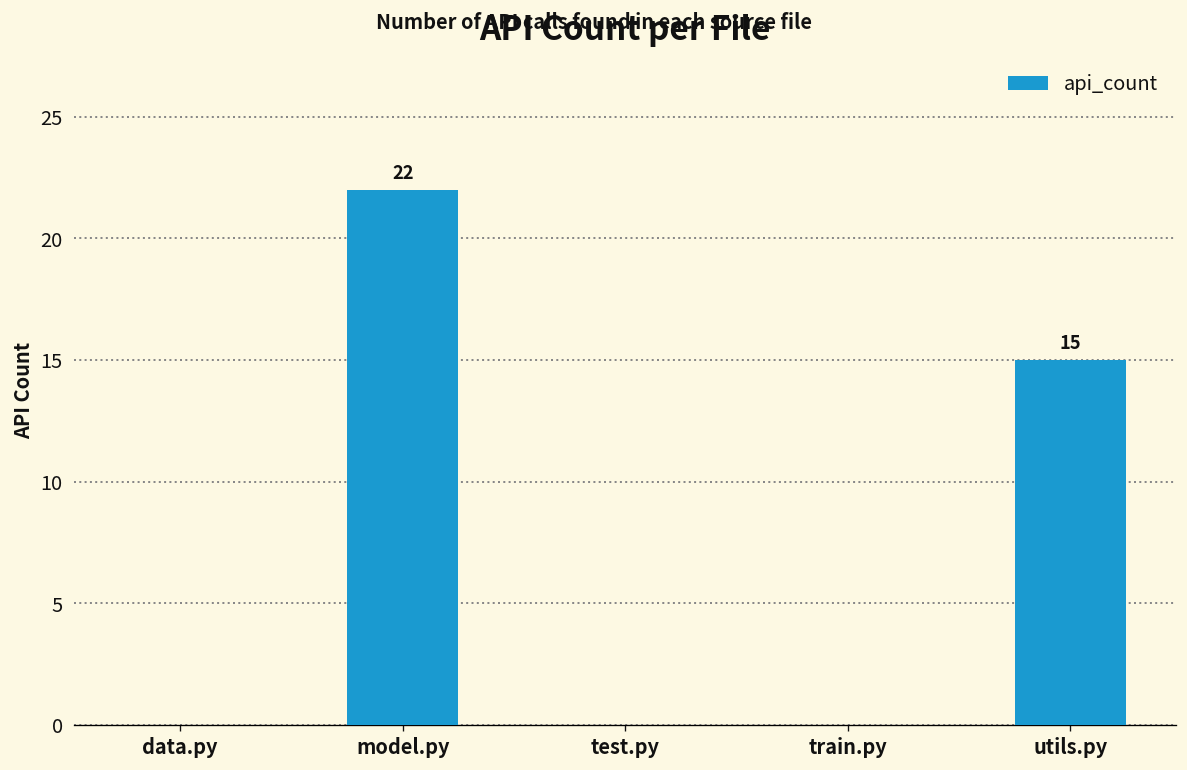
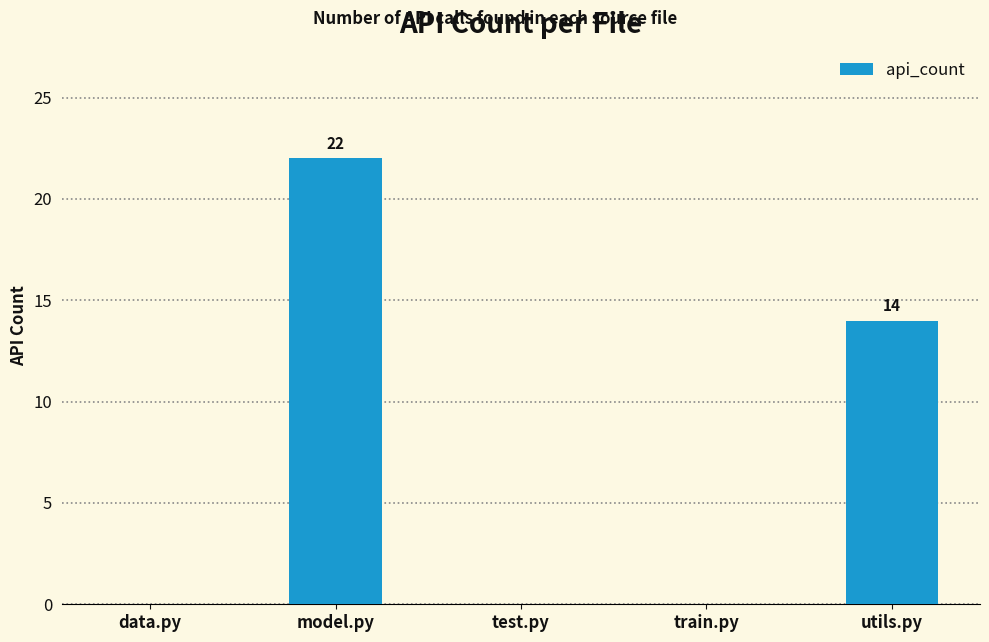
  {
    "model.py": 22,
-   "utils.py": 15
+   "utils.py": 14
  }
